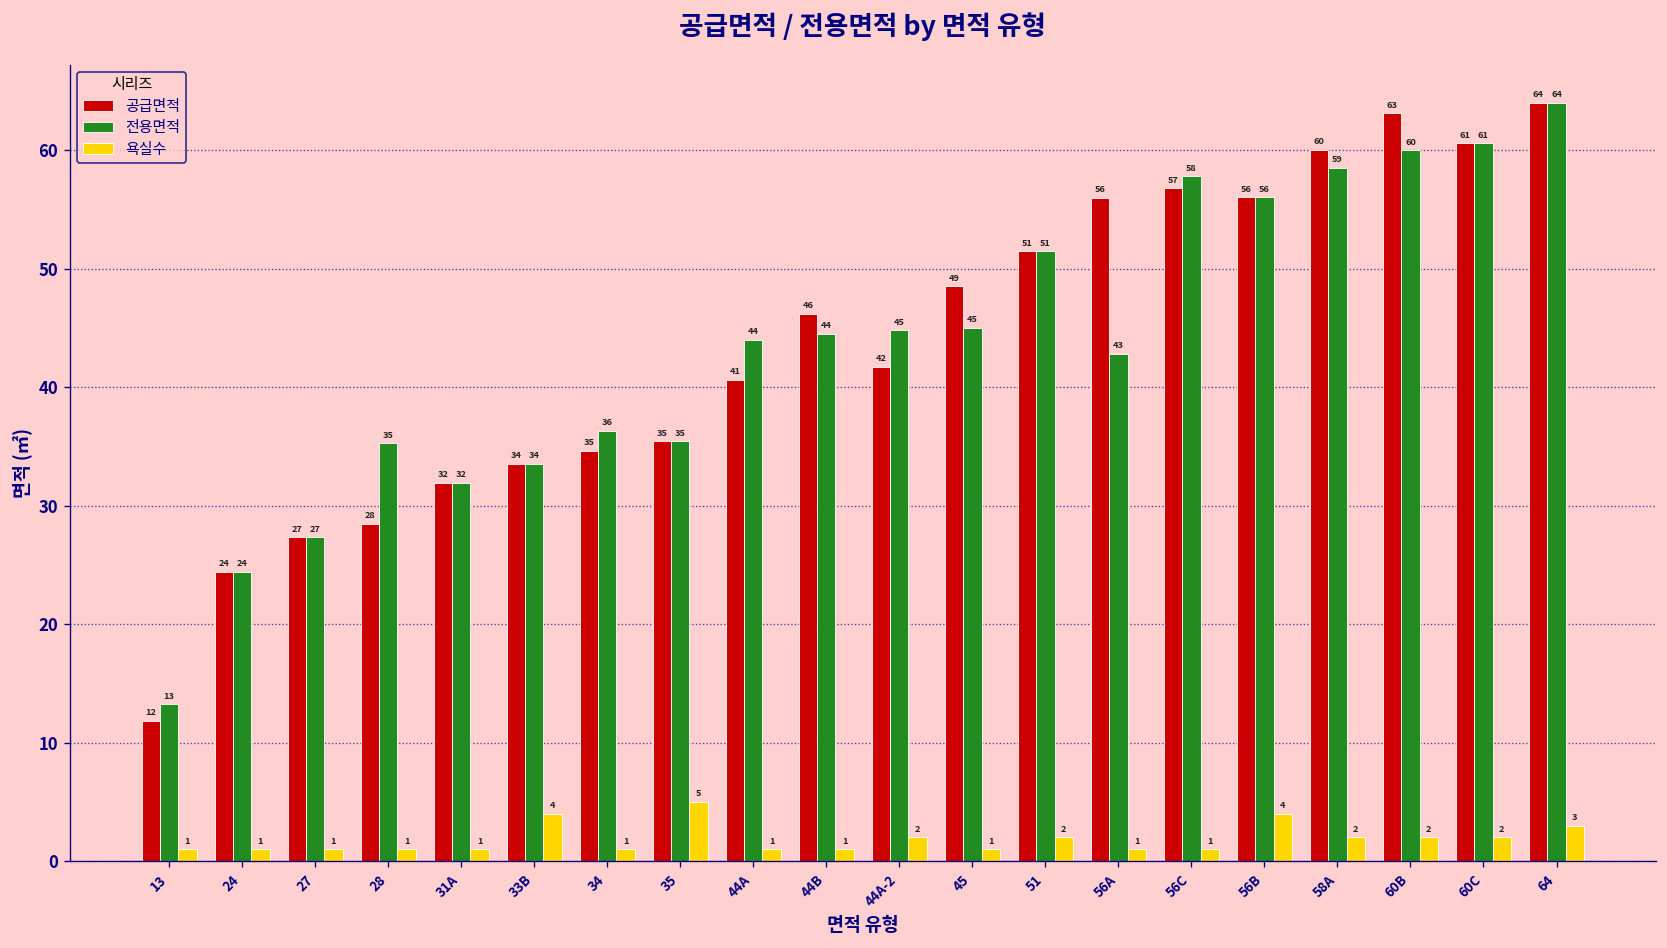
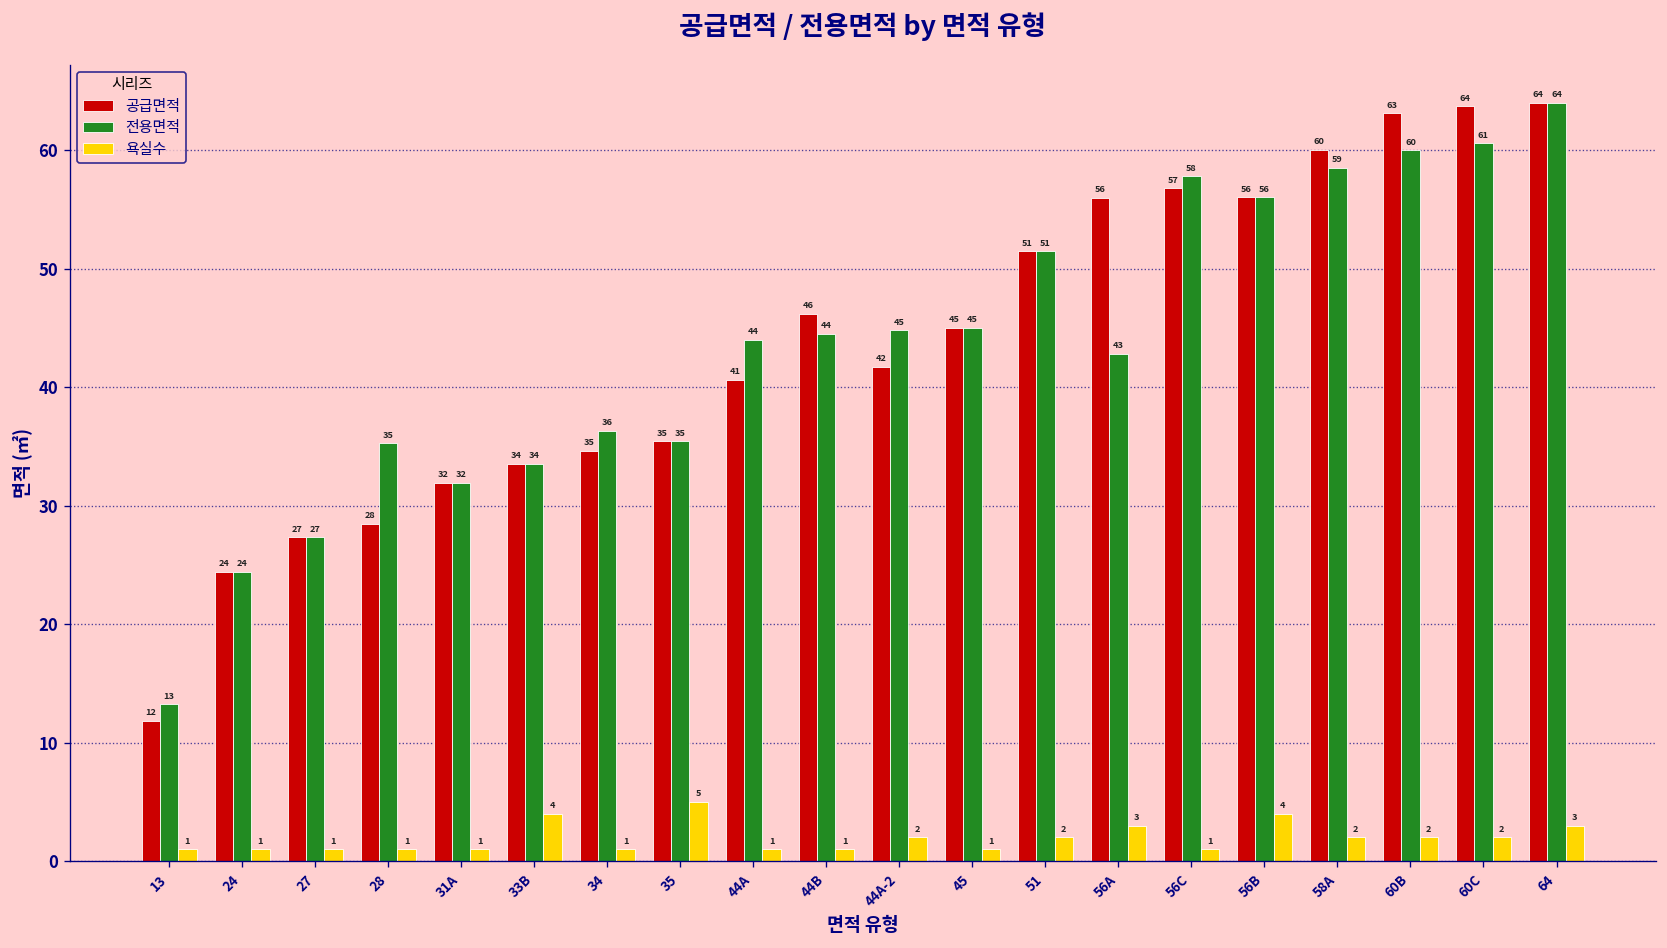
  {
    "공급면적": {
      "13": 12,
      "24": 24,
      "27": 27,
      "28": 28,
      "31A": 32,
      "33B": 34,
      "34": 35,
      "35": 35,
      "44A": 41,
      "44B": 46,
      "44A-2": 42,
-     "45": 49,
+     "45": 45,
      "51": 51,
      "56A": 56,
      "56C": 57,
      "56B": 56,
      "58A": 60,
      "60B": 63,
-     "60C": 61,
+     "60C": 64,
      "64": 64
    },
    "전용면적": {
      "13": 13,
      "24": 24,
      "27": 27,
      "28": 35,
      "31A": 32,
      "33B": 34,
      "34": 36,
      "35": 35,
      "44A": 44,
      "44B": 44,
      "44A-2": 45,
      "45": 45,
      "51": 51,
      "56A": 43,
      "56C": 58,
      "56B": 56,
      "58A": 59,
      "60B": 60,
      "60C": 61,
      "64": 64
    },
    "욕실수": {
      "13": 1,
      "24": 1,
      "27": 1,
      "28": 1,
      "31A": 1,
      "33B": 4,
      "34": 1,
      "35": 5,
      "44A": 1,
      "44B": 1,
      "44A-2": 2,
      "45": 1,
      "51": 2,
-     "56A": 1,
+     "56A": 3,
      "56C": 1,
      "56B": 4,
      "58A": 2,
      "60B": 2,
      "60C": 2,
      "64": 3
    }
  }
